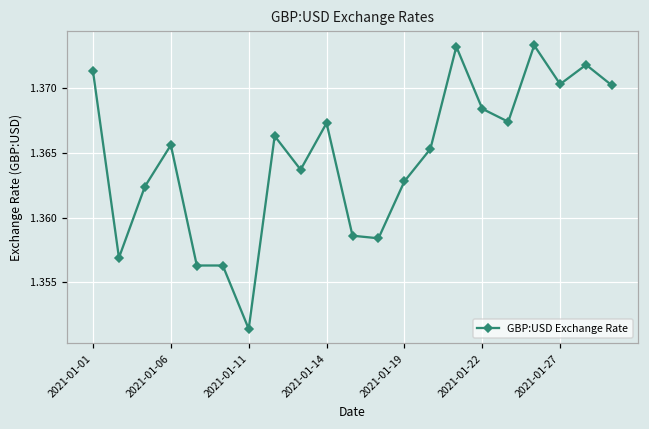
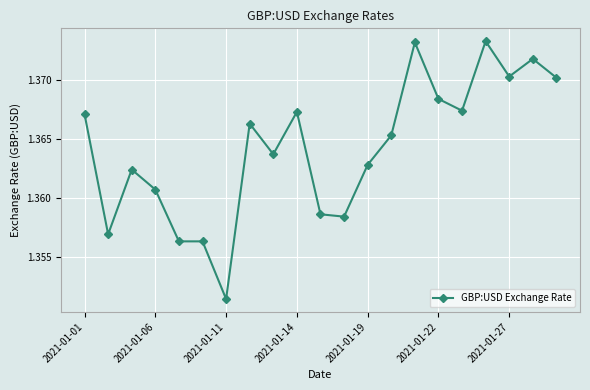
  {
-   "2021-01-01": 1.3713,
-   "2021-01-06": 1.3656,
+   "2021-01-01": 1.3671,
+   "2021-01-06": 1.3607,
    "2021-01-11": 1.3514,
    "2021-01-14": 1.3673,
    "2021-01-19": 1.3628,
    "2021-01-22": 1.3684,
    "2021-01-27": 1.3703
  }
